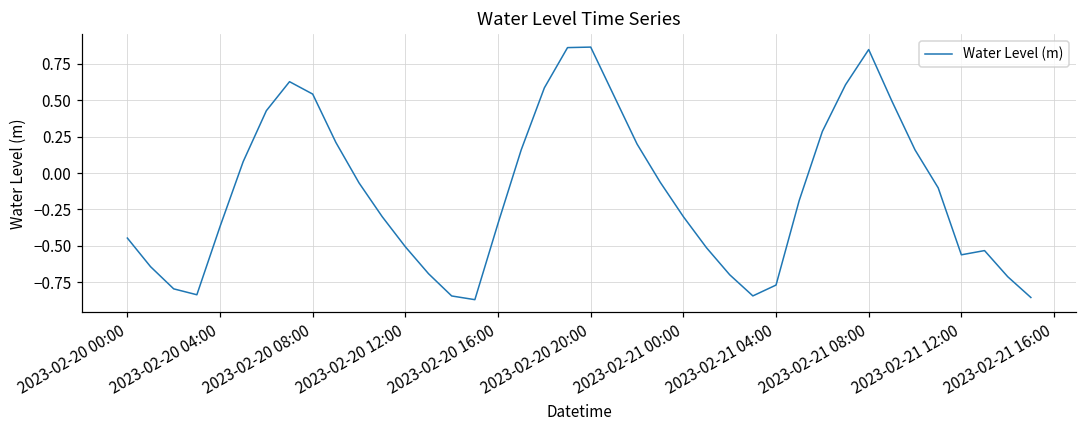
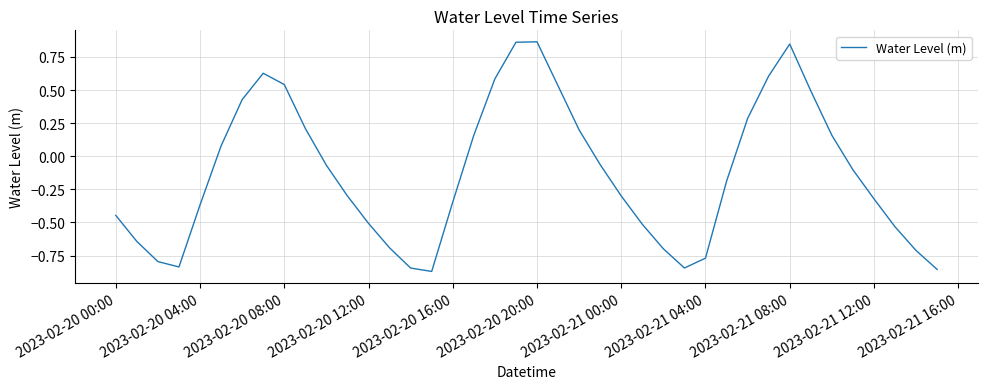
  {
    "2023-02-20 00:00": -0.45,
    "2023-02-20 04:00": -0.37,
    "2023-02-20 08:00": 0.54,
    "2023-02-20 12:00": -0.51,
    "2023-02-20 16:00": -0.35,
    "2023-02-20 20:00": 0.86,
    "2023-02-21 00:00": -0.30,
    "2023-02-21 04:00": -0.77,
    "2023-02-21 08:00": 0.85,
-   "2023-02-21 12:00": -0.56
+   "2023-02-21 12:00": -0.32
  }
